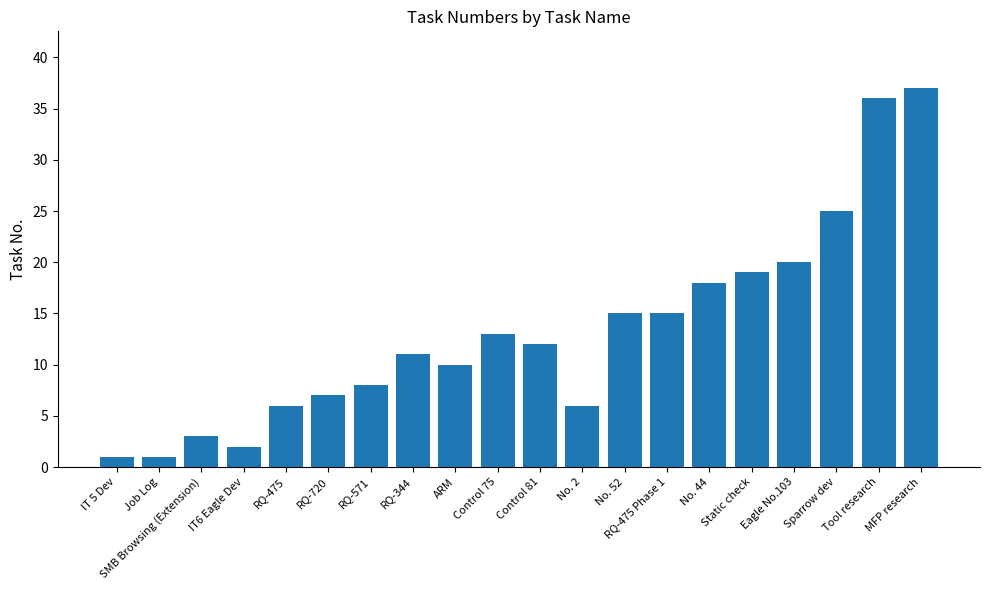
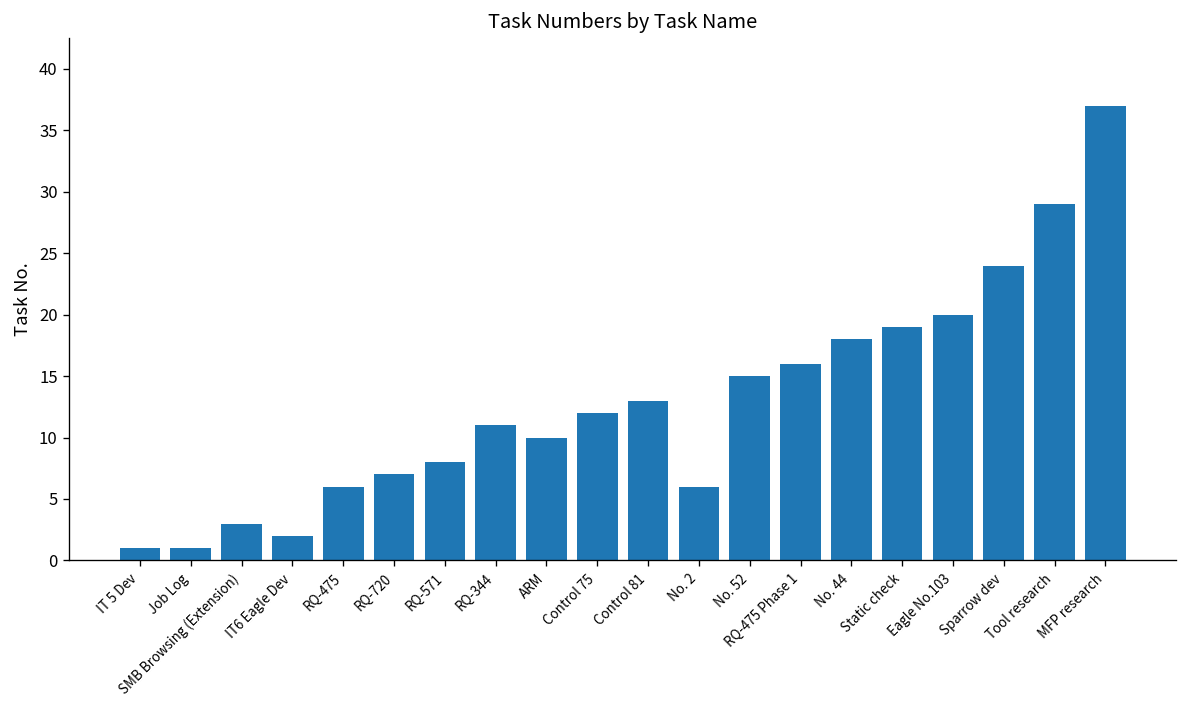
  {
    "IT 5 Dev": 1,
    "Job Log": 1,
    "SMB Browsing (Extension)": 3,
    "IT6 Eagle Dev": 2,
    "RQ-475": 6,
    "RQ-720": 7,
    "RQ-571": 8,
    "RQ-344": 11,
    "ARM": 10,
-   "Control 75": 13,
-   "Control 81": 12,
+   "Control 75": 12,
+   "Control 81": 13,
    "No. 2": 6,
    "No. 52": 15,
-   "RQ-475 Phase 1": 15,
+   "RQ-475 Phase 1": 16,
    "No. 44": 18,
    "Static check": 19,
    "Eagle No.103": 20,
-   "Sparrow dev": 25,
-   "Tool research": 36,
+   "Sparrow dev": 24,
+   "Tool research": 29,
    "MFP research": 37
  }
